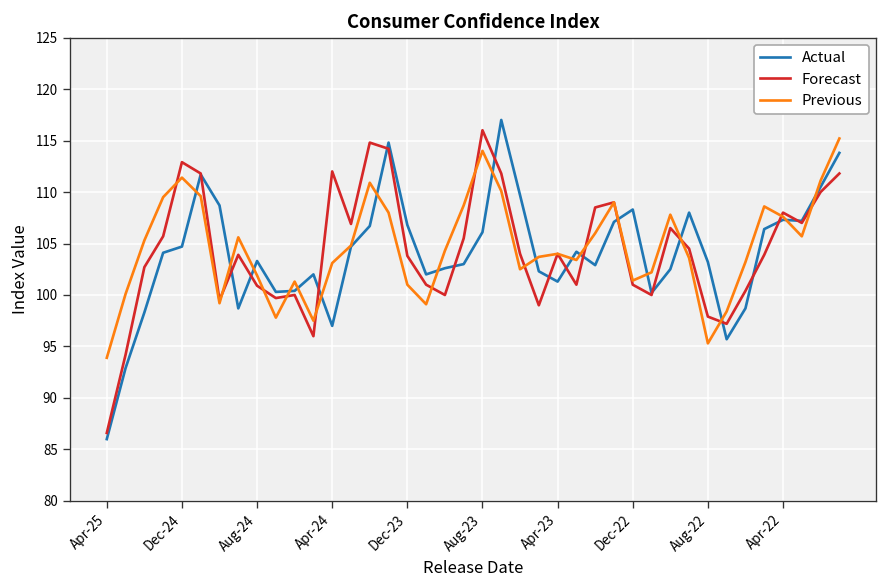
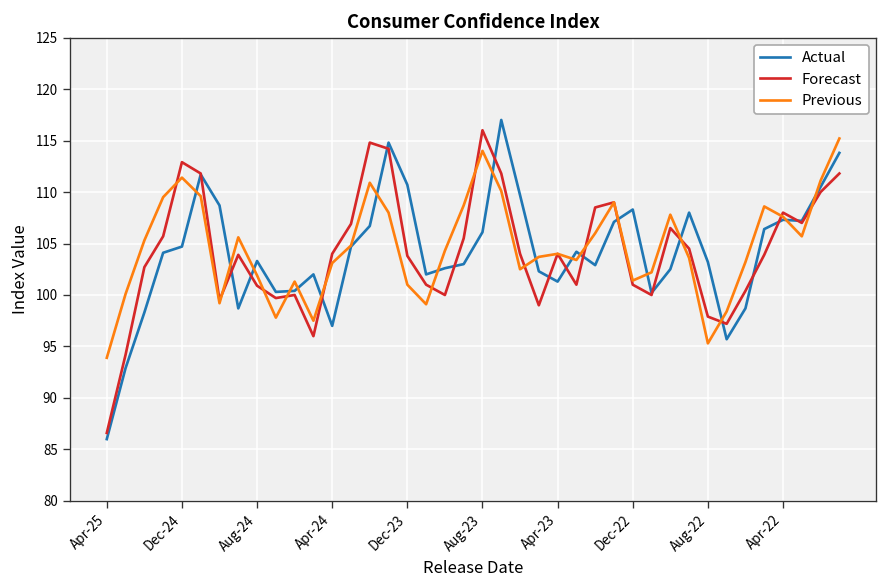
  {
    "Actual": {
      "Apr-25": 86,
      "Dec-24": 105,
      "Aug-24": 103,
      "Apr-24": 97,
-     "Dec-23": 107,
+     "Dec-23": 111,
      "Aug-23": 106,
      "Apr-23": 101,
      "Dec-22": 108,
      "Aug-22": 103,
      "Apr-22": 107
    },
    "Forecast": {
      "Apr-25": 87,
      "Dec-24": 113,
      "Aug-24": 101,
-     "Apr-24": 112,
+     "Apr-24": 104,
      "Dec-23": 104,
      "Aug-23": 116,
      "Dec-22": 101,
      "Aug-22": 98,
      "Apr-22": 108
    },
    "Previous": {
      "Apr-25": 94,
      "Dec-24": 111,
      "Aug-24": 102,
      "Apr-24": 103,
      "Dec-23": 101,
      "Aug-23": 114,
      "Dec-22": 101,
      "Aug-22": 95,
      "Apr-22": 108
    }
  }
